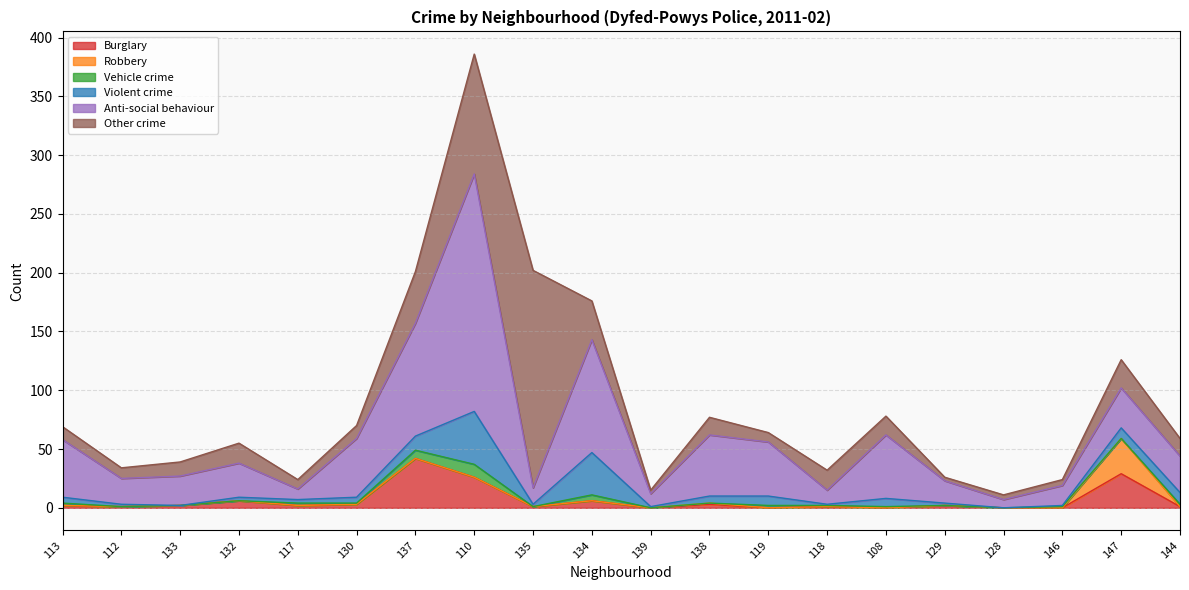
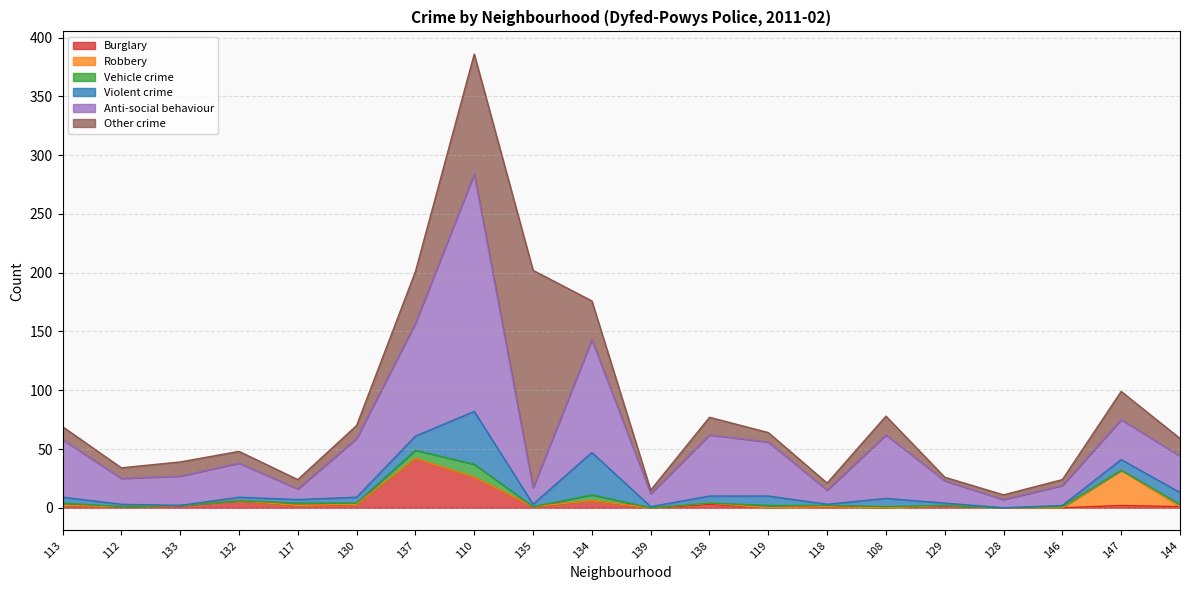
  {
    "Burglary": {
-     "147": 29
+     "147": 2
    },
    "Vehicle crime": {
      "137": 7,
      "110": 11,
      "134": 5
    },
    "Violent crime": {
      "113": 5,
      "132": 3,
      "117": 3,
      "130": 5,
      "137": 12,
      "110": 45,
      "134": 36,
      "138": 6,
      "119": 8,
      "108": 7,
      "147": 9,
      "144": 10
    },
    "Anti-social behaviour": {
      "113": 49,
      "112": 22,
      "133": 25,
      "132": 29,
      "117": 9,
      "130": 50,
      "137": 96,
      "110": 202,
      "135": 14,
      "134": 96,
      "139": 11,
      "138": 52,
      "119": 46,
      "118": 12,
      "108": 54,
      "129": 19,
      "128": 7,
      "146": 17,
      "147": 34,
      "144": 31
    },
    "Other crime": {
      "113": 11,
      "112": 9,
      "133": 12,
-     "132": 17,
+     "132": 10,
      "117": 8,
      "130": 11,
      "137": 44,
      "110": 102,
      "135": 185,
      "134": 33,
      "139": 3,
      "138": 15,
      "119": 8,
-     "118": 17,
+     "118": 6,
      "108": 16,
      "129": 3,
      "128": 4,
      "146": 5,
      "147": 24,
      "144": 15
    }
  }
